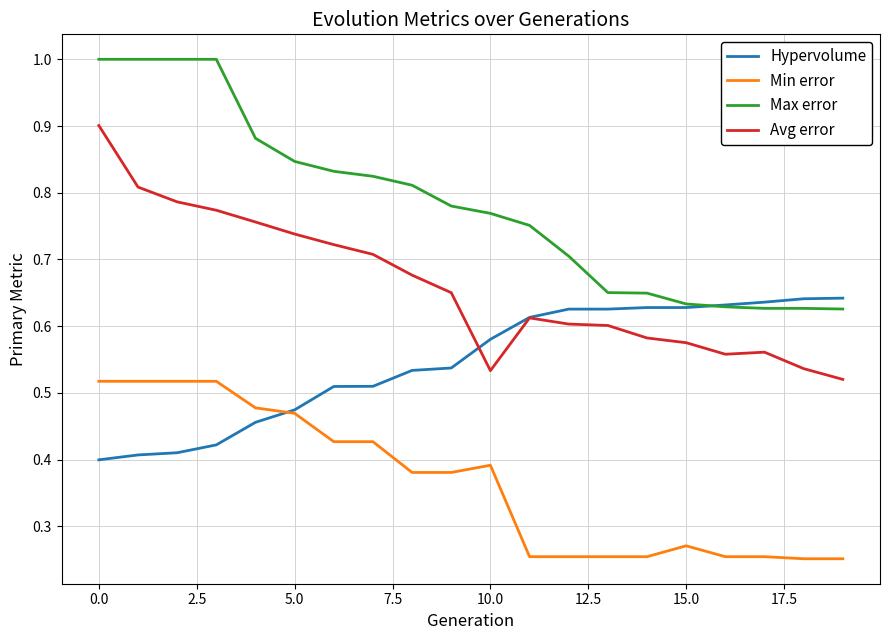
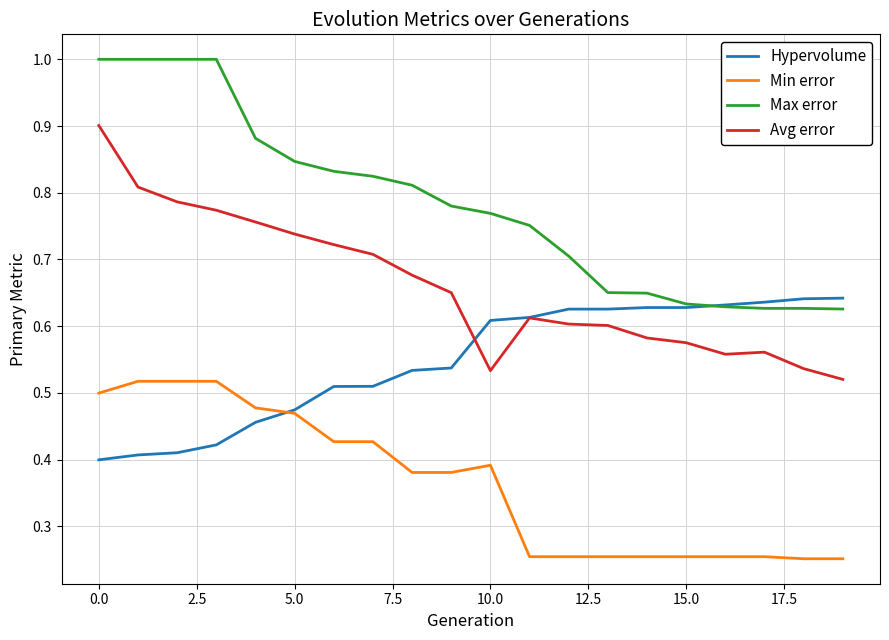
  {
    "Hypervolume": {
      "0.0": 0.40,
      "5.0": 0.47,
-     "10.0": 0.58,
+     "10.0": 0.61,
      "15.0": 0.63
    },
    "Min error": {
-     "0.0": 0.52,
+     "0.0": 0.50,
      "5.0": 0.47,
      "10.0": 0.39,
-     "15.0": 0.27
+     "15.0": 0.25
    },
    "Max error": {
      "0.0": 1.00,
      "5.0": 0.85,
      "10.0": 0.77,
      "15.0": 0.63
    },
    "Avg error": {
      "0.0": 0.90,
      "5.0": 0.74,
      "10.0": 0.53,
      "15.0": 0.58
    }
  }
